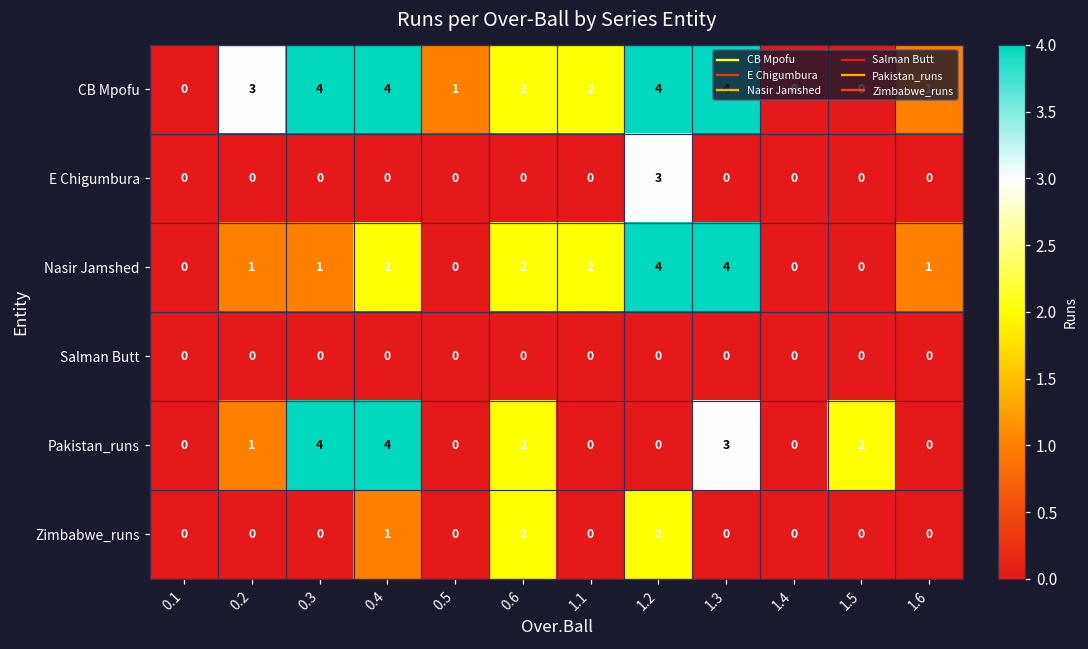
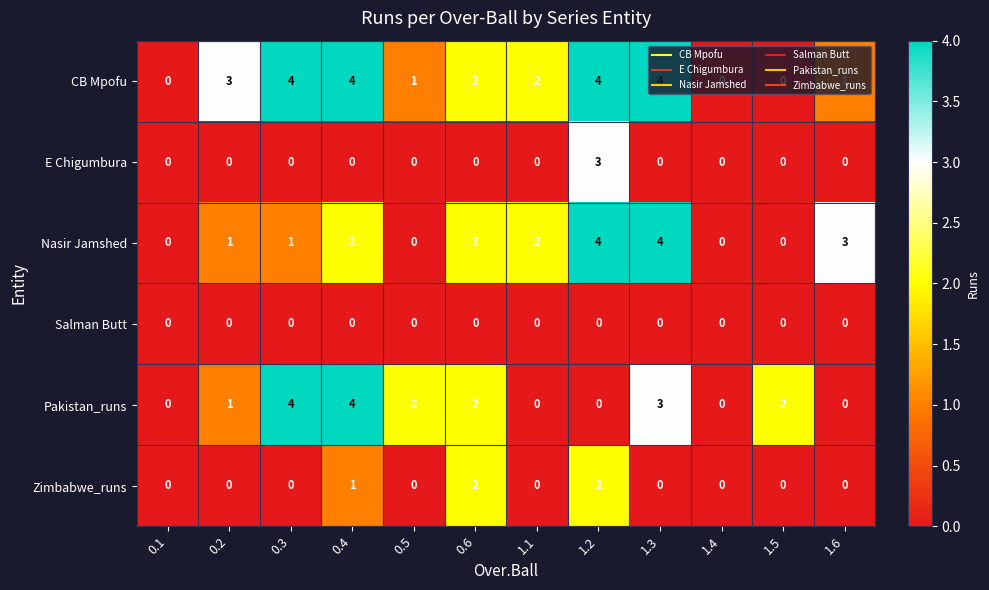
  {
    "CB Mpofu": {
      "0.1": 0,
      "0.2": 3,
      "0.3": 4,
      "0.4": 4,
      "0.5": 1,
      "0.6": 2,
      "1.1": 2,
      "1.2": 4
    },
    "E Chigumbura": {
      "0.1": 0,
      "0.2": 0,
      "0.3": 0,
      "0.4": 0,
      "0.5": 0,
      "0.6": 0,
      "1.1": 0,
      "1.2": 3,
      "1.3": 0,
      "1.4": 0,
      "1.5": 0,
      "1.6": 0
    },
    "Nasir Jamshed": {
      "0.1": 0,
      "0.2": 1,
      "0.3": 1,
      "0.4": 2,
      "0.5": 0,
      "0.6": 2,
      "1.1": 2,
      "1.2": 4,
      "1.3": 4,
      "1.4": 0,
      "1.5": 0,
-     "1.6": 1
+     "1.6": 3
    },
    "Salman Butt": {
      "0.1": 0,
      "0.2": 0,
      "0.3": 0,
      "0.4": 0,
      "0.5": 0,
      "0.6": 0,
      "1.1": 0,
      "1.2": 0,
      "1.3": 0,
      "1.4": 0,
      "1.5": 0,
      "1.6": 0
    },
    "Pakistan_runs": {
      "0.1": 0,
      "0.2": 1,
      "0.3": 4,
      "0.4": 4,
-     "0.5": 0,
+     "0.5": 2,
      "0.6": 2,
      "1.1": 0,
      "1.2": 0,
      "1.3": 3,
      "1.4": 0,
      "1.5": 2,
      "1.6": 0
    },
    "Zimbabwe_runs": {
      "0.1": 0,
      "0.2": 0,
      "0.3": 0,
      "0.4": 1,
      "0.5": 0,
      "0.6": 2,
      "1.1": 0,
      "1.2": 2,
      "1.3": 0,
      "1.4": 0,
      "1.5": 0,
      "1.6": 0
    }
  }
